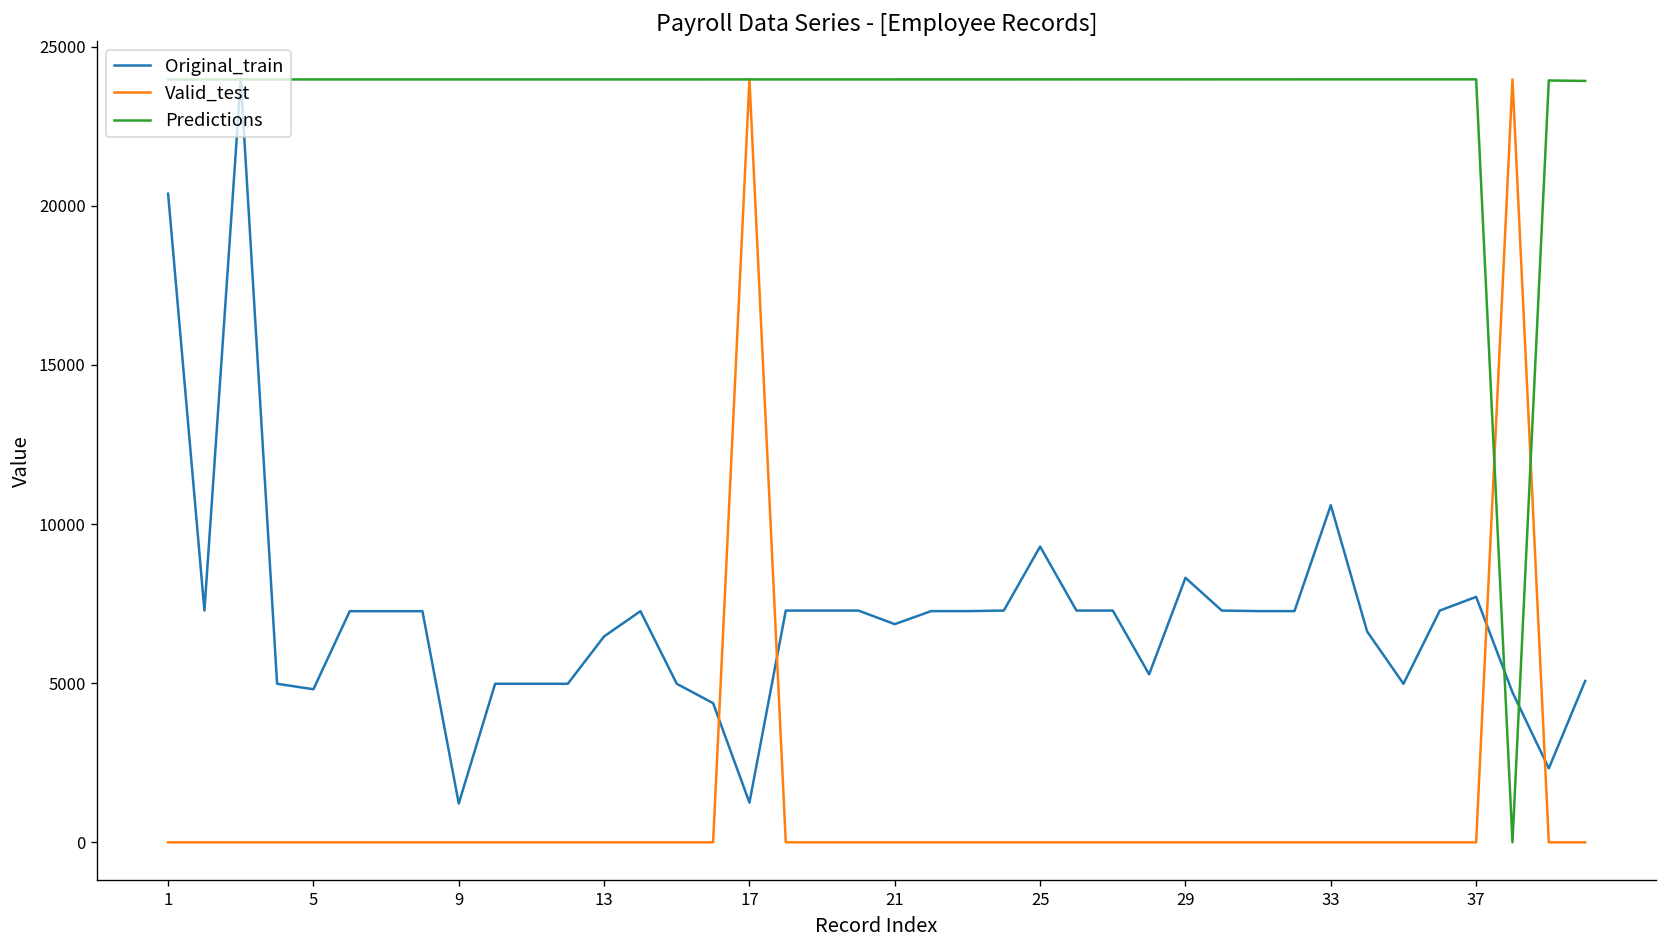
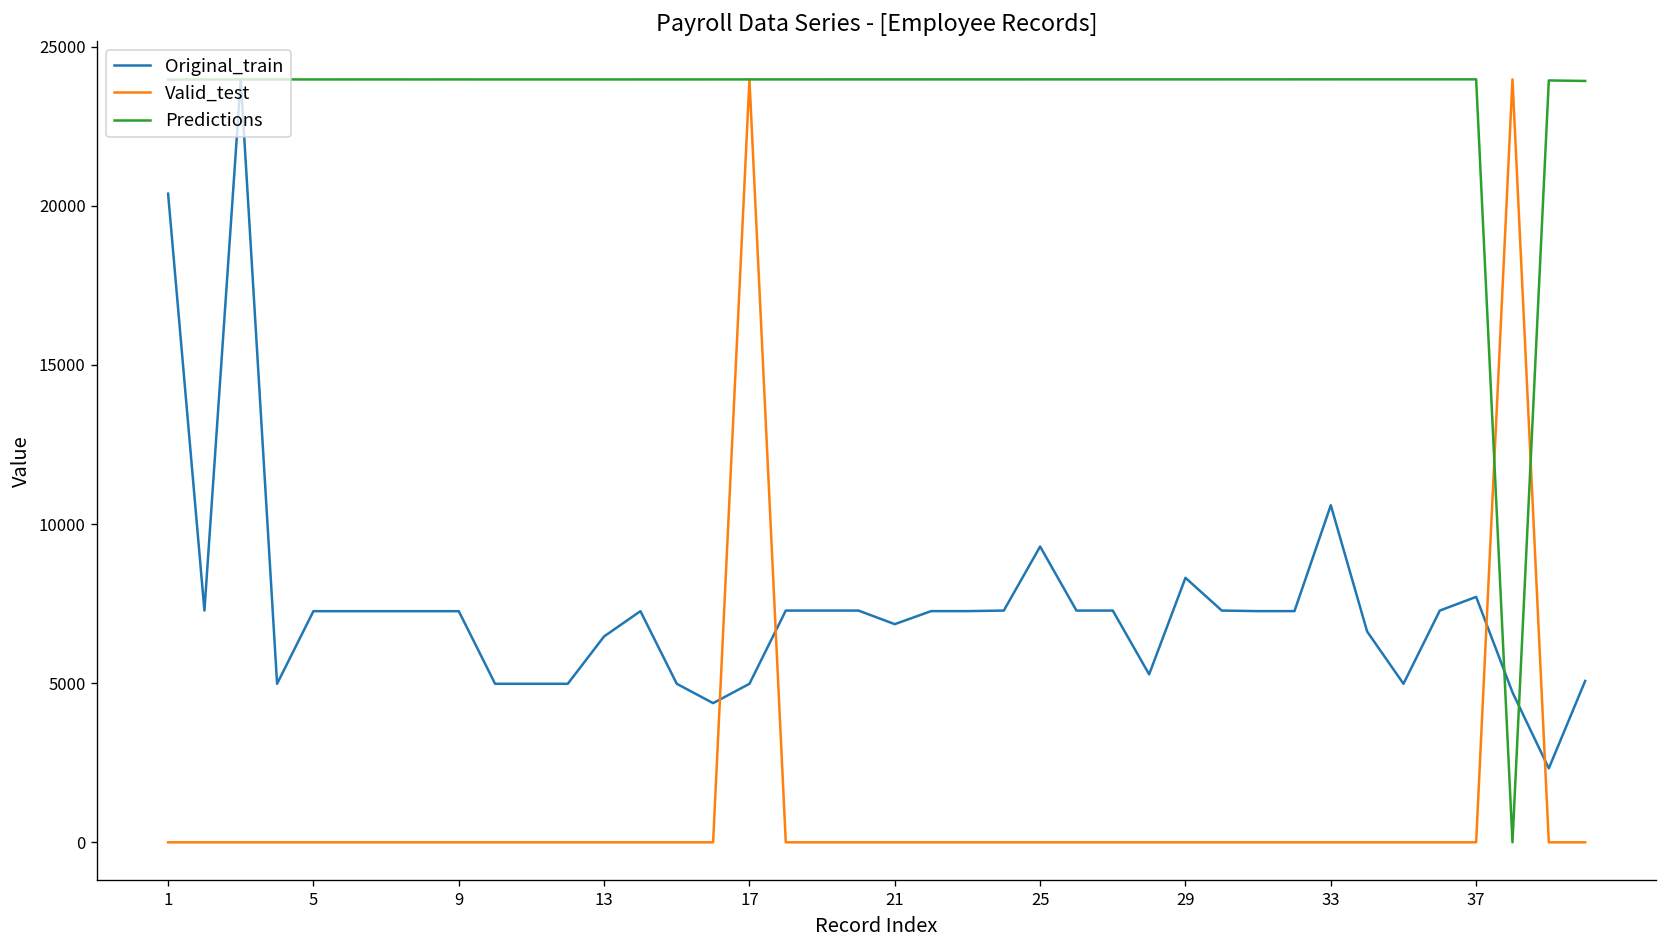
  {
    "Original_train": {
      "1": 20400,
-     "5": 4800,
-     "9": 1200,
+     "5": 7300,
+     "9": 7300,
      "13": 6500,
-     "17": 1200,
+     "17": 5000,
      "21": 6900,
      "25": 9300,
      "29": 8300,
      "33": 10600,
      "37": 7700
    },
    "Valid_test": {
      "1": 0,
      "5": 0,
      "9": 0,
      "13": 0,
      "21": 0,
      "25": 0,
      "29": 0,
      "33": 0,
      "37": 0
    },
    "Predictions": {
      "5": 24000,
      "9": 24000,
      "13": 24000,
      "21": 24000,
      "25": 24000,
      "29": 24000,
      "33": 24000,
      "37": 24000
    }
  }
